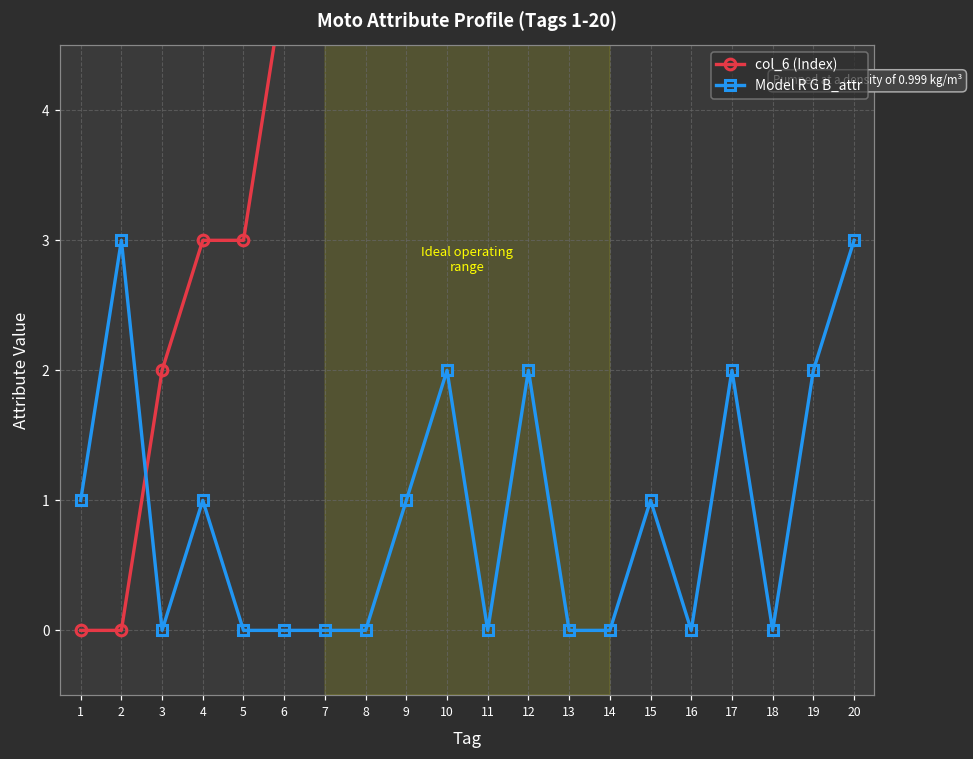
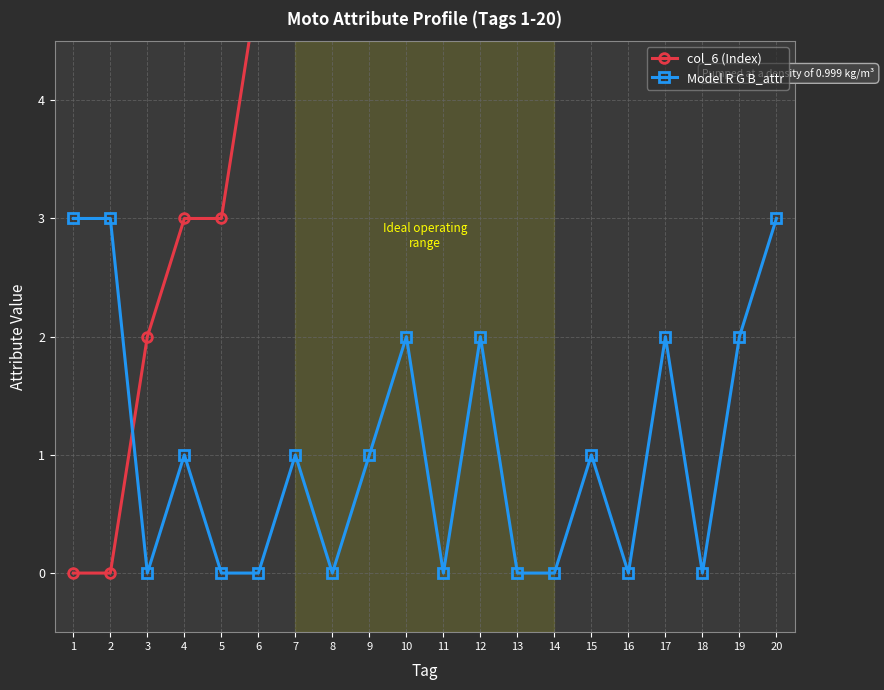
  {
    "col_6 (Index)": {
      "1": 0,
      "2": 0,
      "3": 2,
      "4": 3,
      "5": 3
    },
    "Model R G B_attr": {
-     "1": 1,
+     "1": 3,
      "2": 3,
      "3": 0,
      "4": 1,
      "5": 0,
      "6": 0,
-     "7": 0,
+     "7": 1,
      "8": 0,
      "9": 1,
      "10": 2,
      "11": 0,
      "12": 2,
      "13": 0,
      "14": 0,
      "15": 1,
      "16": 0,
      "17": 2,
      "18": 0,
      "19": 2,
      "20": 3
    }
  }
